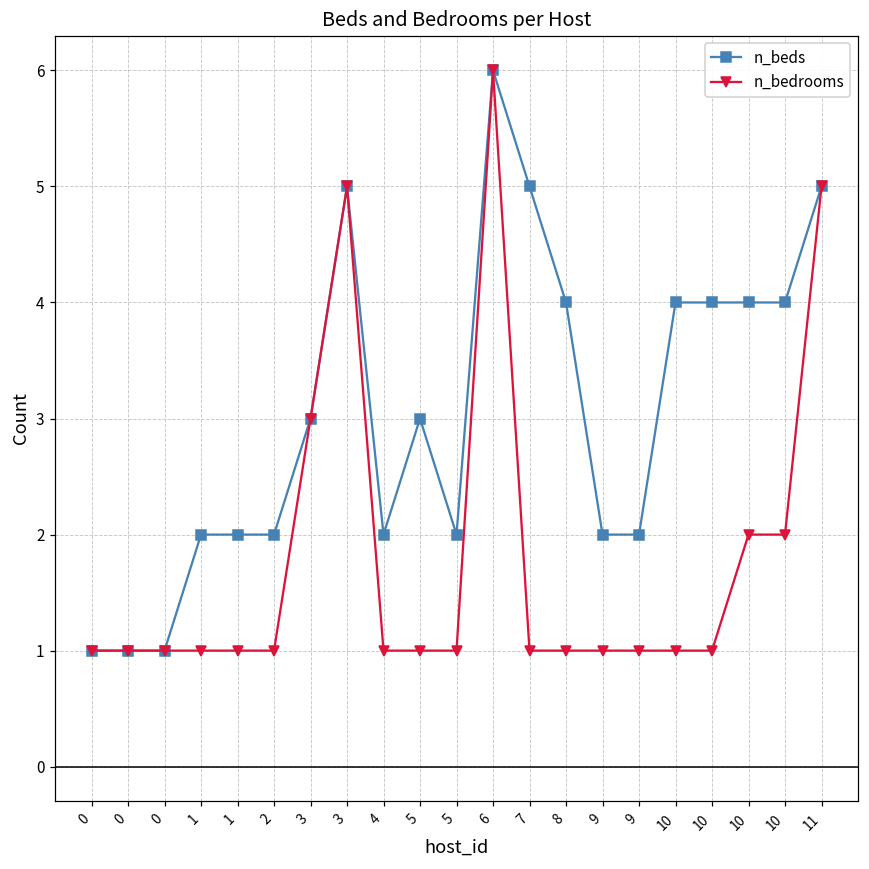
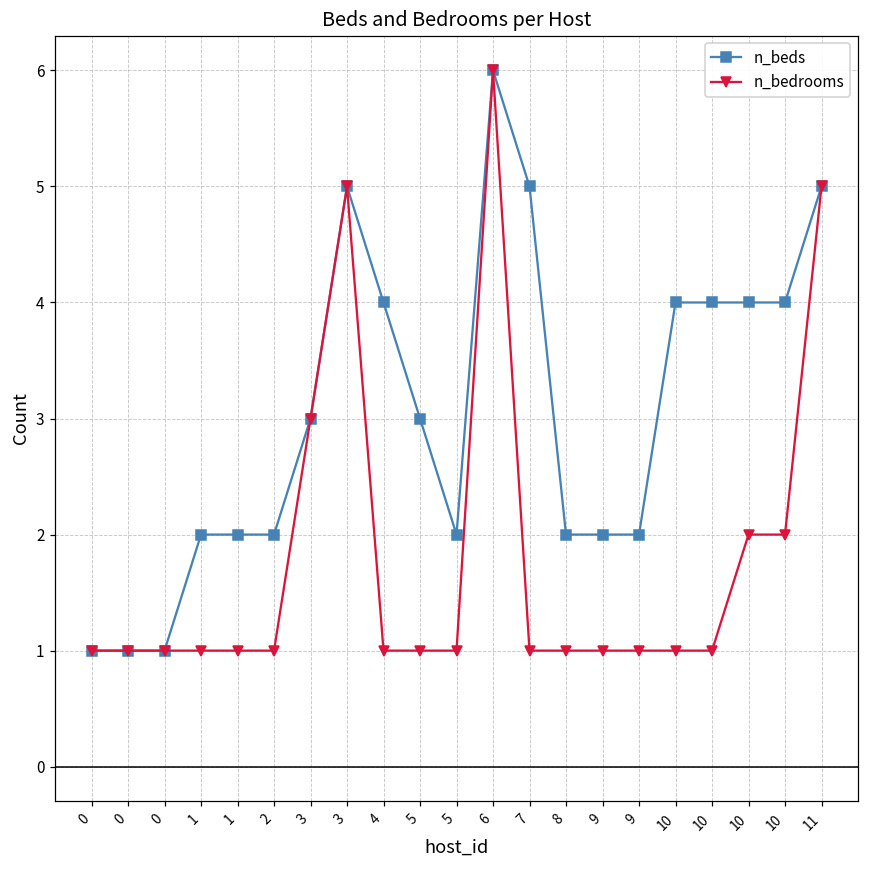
  {
    "n_beds": {
      "2": 2,
-     "4": 2,
+     "4": 4,
      "7": 5,
-     "8": 4
+     "8": 2
    },
    "n_bedrooms": {
      "2": 1,
      "4": 1,
      "7": 1,
      "8": 1
    }
  }
